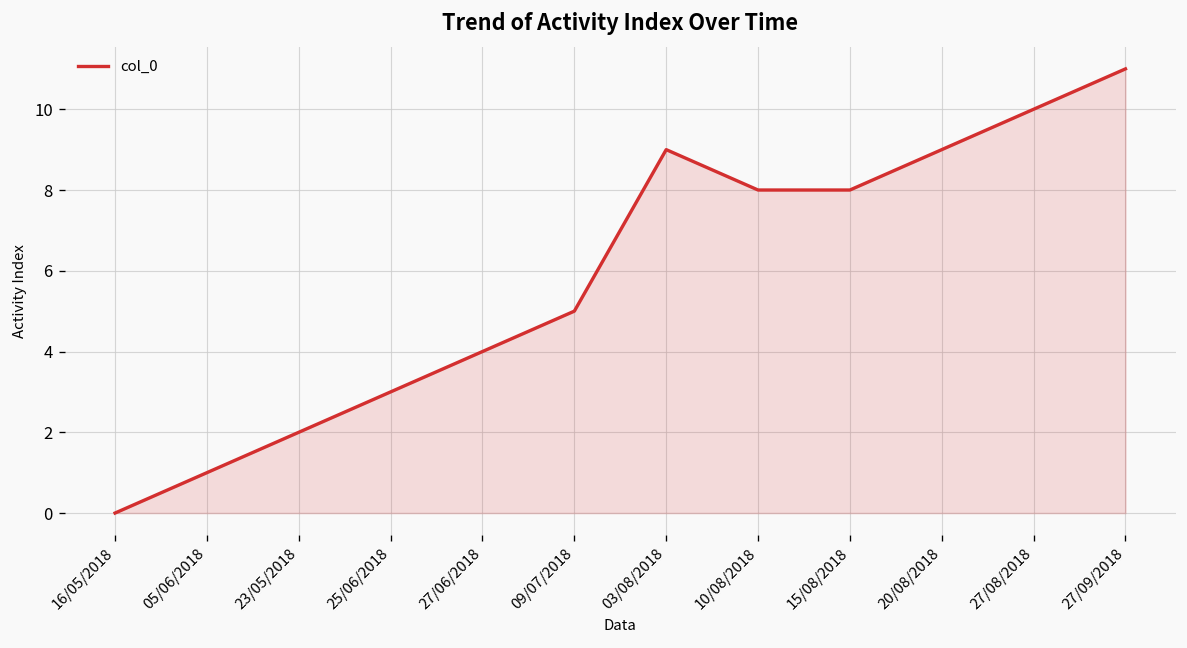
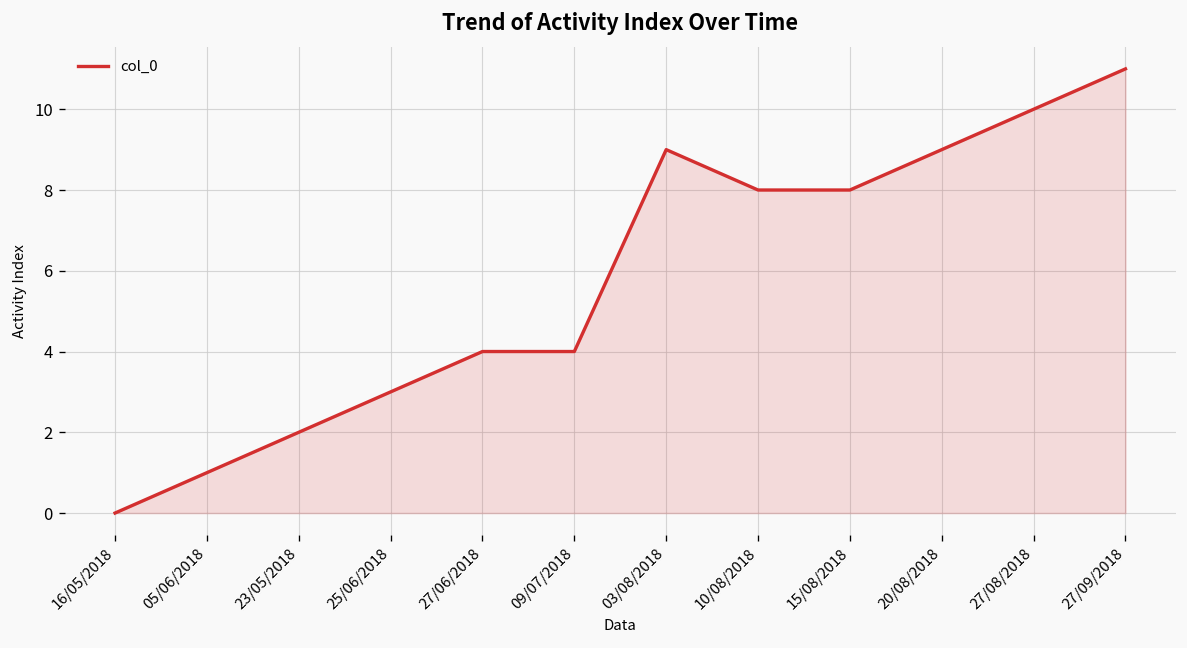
  {
    "16/05/2018": 0,
    "05/06/2018": 1,
    "23/05/2018": 2,
    "25/06/2018": 3,
    "27/06/2018": 4,
-   "09/07/2018": 5,
+   "09/07/2018": 4,
    "03/08/2018": 9,
    "10/08/2018": 8,
    "15/08/2018": 8,
    "20/08/2018": 9,
    "27/08/2018": 10,
    "27/09/2018": 11
  }
